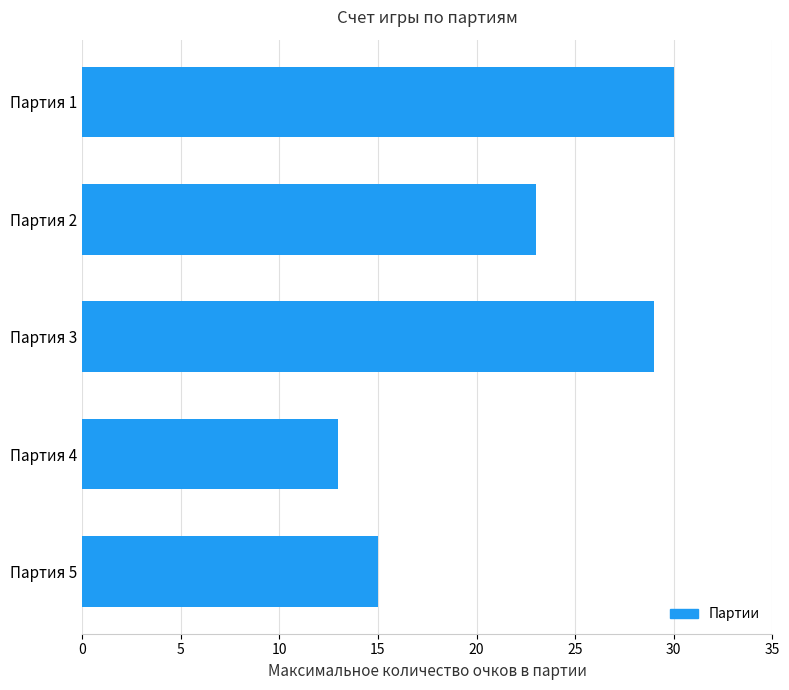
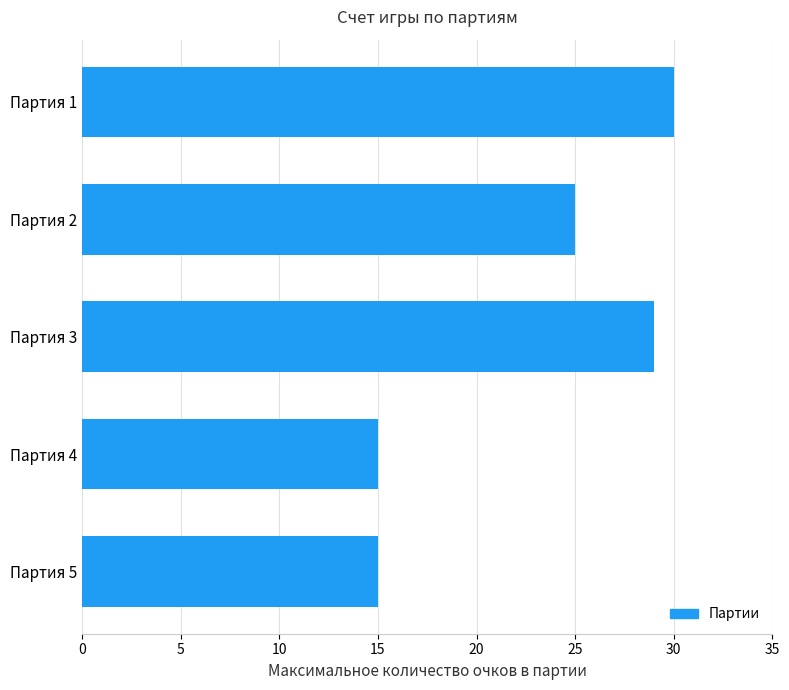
  {
    "Партия 1": 30,
-   "Партия 2": 23,
+   "Партия 2": 25,
    "Партия 3": 29,
-   "Партия 4": 13,
+   "Партия 4": 15,
    "Партия 5": 15
  }
